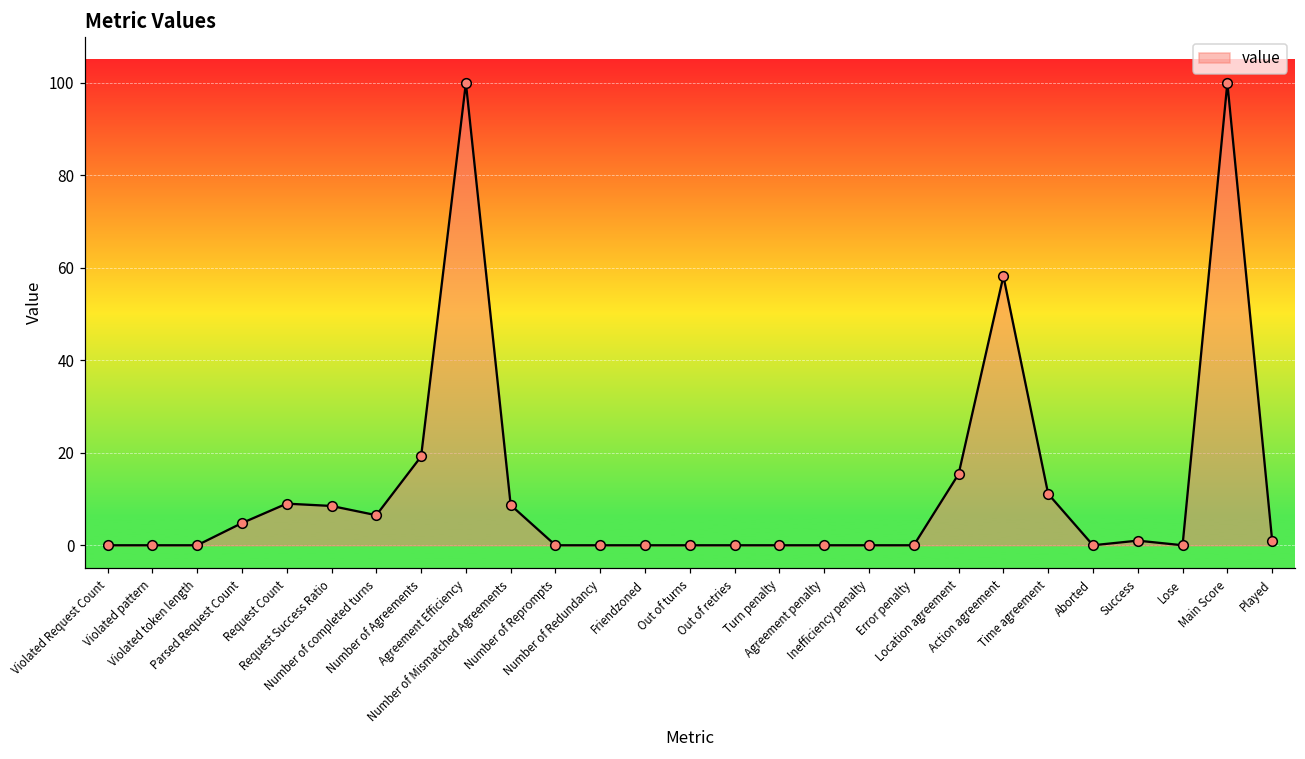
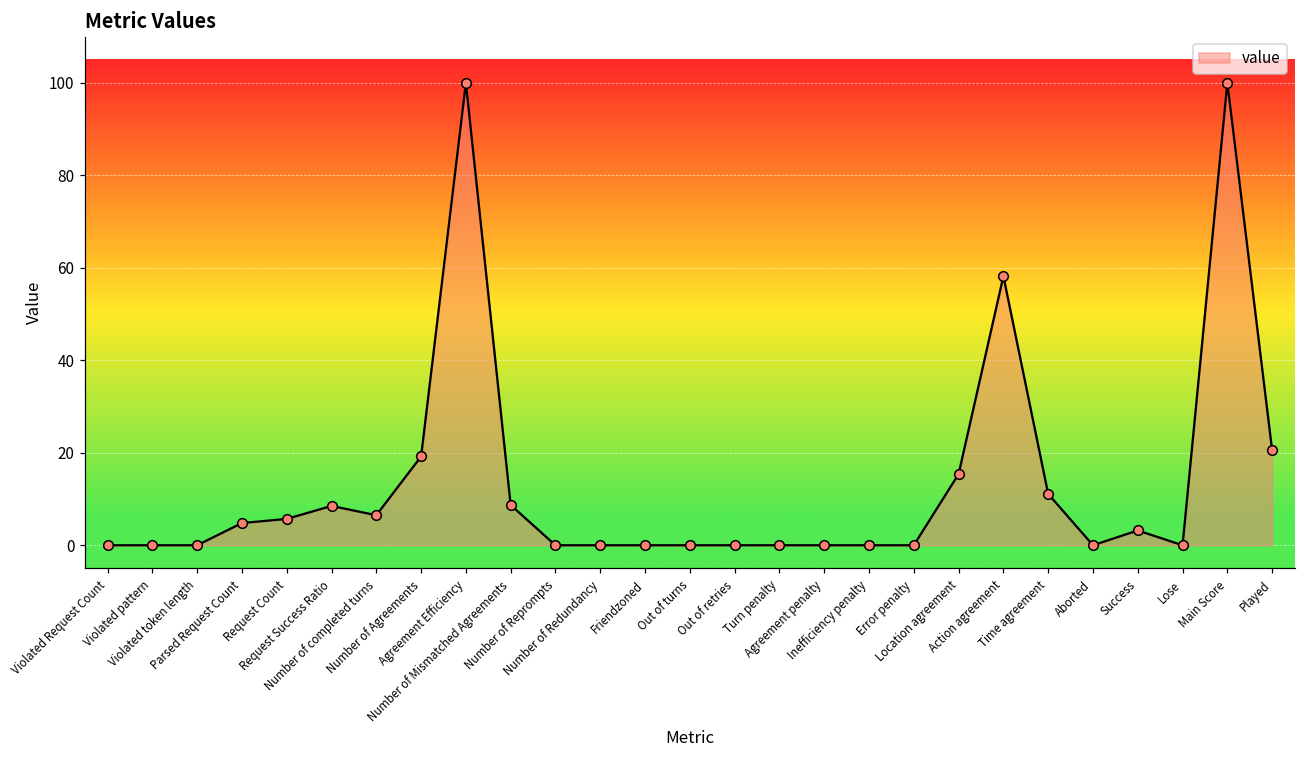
  {
    "Violated Request Count": 0,
    "Violated pattern": 0,
    "Violated token length": 0,
    "Parsed Request Count": 5,
-   "Request Count": 9,
+   "Request Count": 6,
    "Request Success Ratio": 9,
    "Number of completed turns": 7,
    "Number of Agreements": 19,
    "Agreement Efficiency": 100,
    "Number of Mismatched Agreements": 9,
    "Number of Reprompts": 0,
    "Number of Redundancy": 0,
    "Friendzoned": 0,
    "Out of turns": 0,
    "Out of retries": 0,
    "Turn penalty": 0,
    "Agreement penalty": 0,
    "Inefficiency penalty": 0,
    "Error penalty": 0,
    "Location agreement": 15,
    "Action agreement": 58,
    "Time agreement": 11,
    "Aborted": 0,
-   "Success": 1,
+   "Success": 3,
    "Lose": 0,
    "Main Score": 100,
-   "Played": 1
+   "Played": 21
  }
